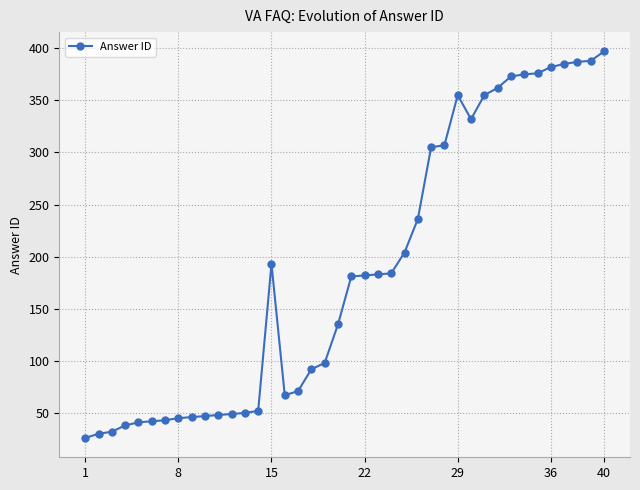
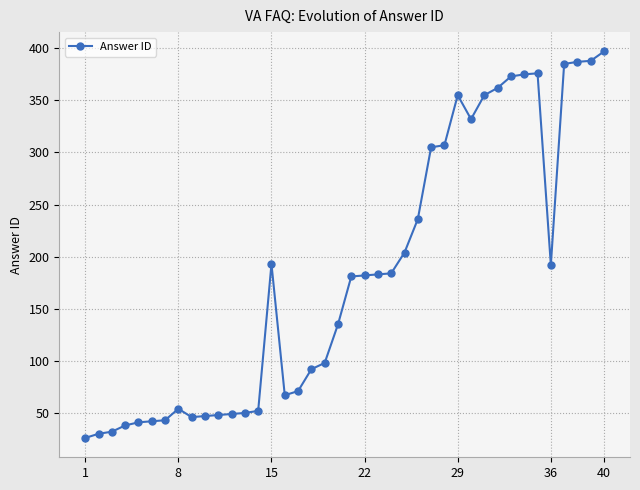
  {
    "1": 26,
-   "8": 45,
+   "8": 54,
    "15": 193,
    "22": 182,
    "29": 355,
-   "36": 382,
+   "36": 192,
    "40": 397
  }
